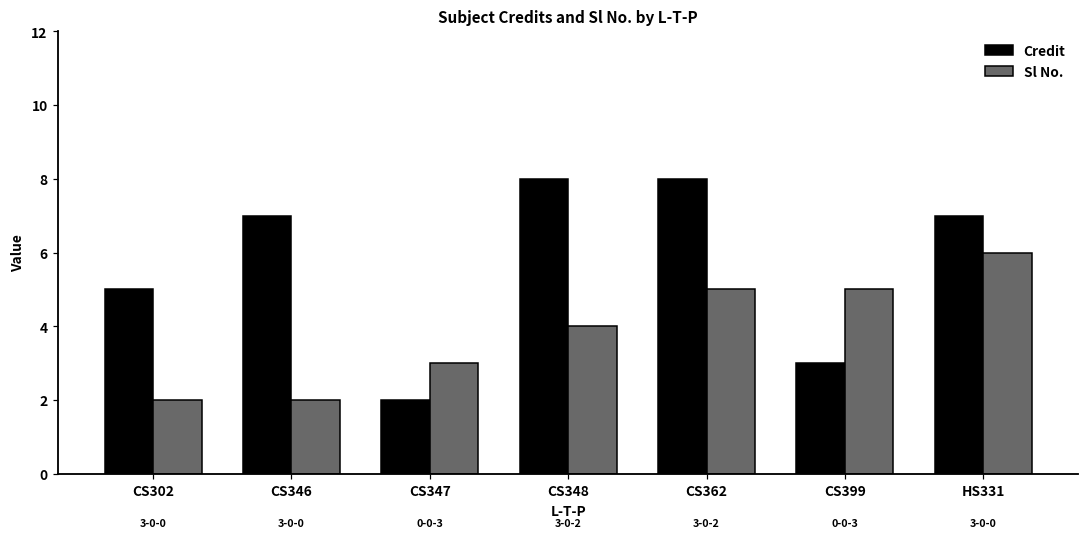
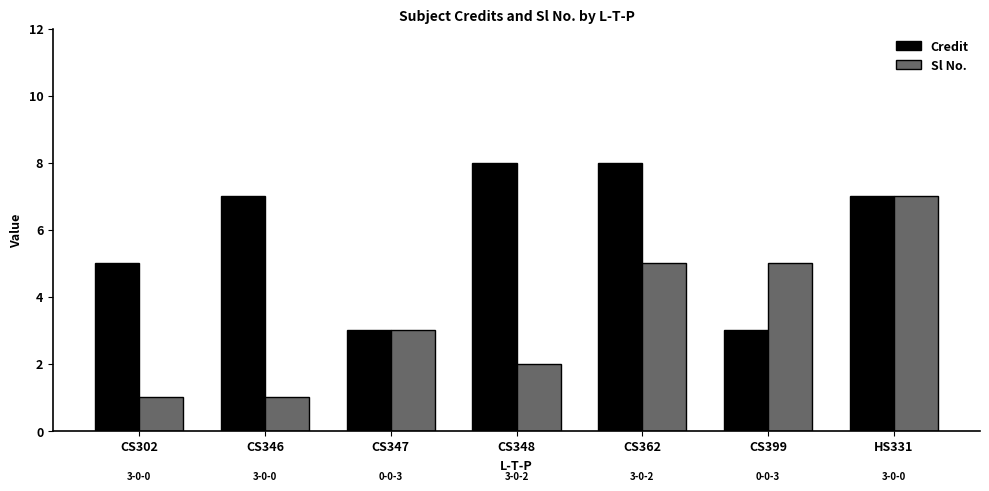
  {
    "Credit": {
      "CS302": 5,
      "CS346": 7,
-     "CS347": 2,
+     "CS347": 3,
      "CS348": 8,
      "CS362": 8,
      "CS399": 3,
      "HS331": 7
    },
    "Sl No.": {
-     "CS302": 2,
-     "CS346": 2,
+     "CS302": 1,
+     "CS346": 1,
      "CS347": 3,
-     "CS348": 4,
+     "CS348": 2,
      "CS362": 5,
      "CS399": 5,
-     "HS331": 6
+     "HS331": 7
    }
  }
